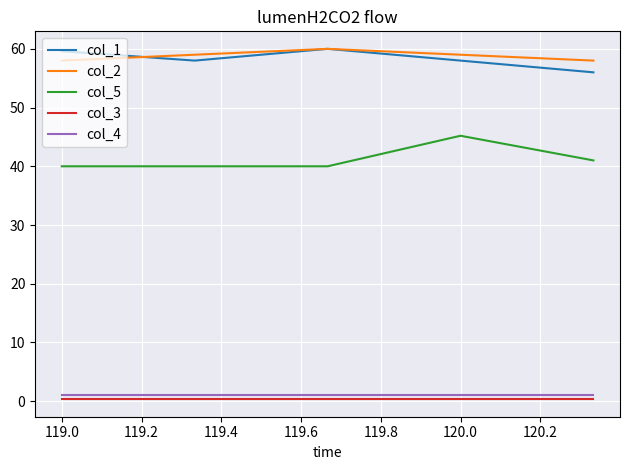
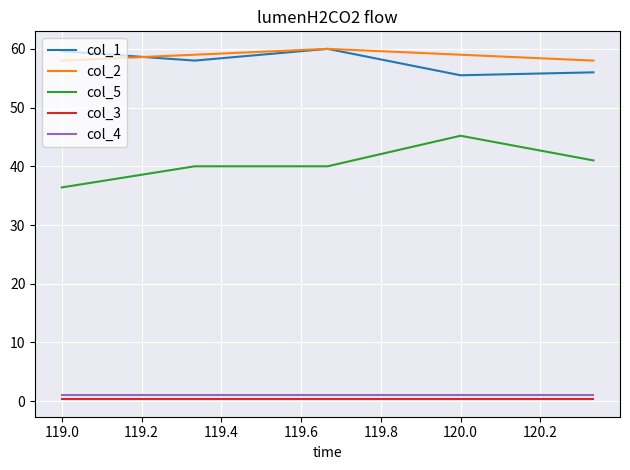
  {
    "col_1": {
-     "120.0": 58
+     "120.0": 56
    },
    "col_2": {
      "120.0": 59
    },
    "col_5": {
-     "119.0": 40,
+     "119.0": 36,
      "120.0": 45
    },
    "col_3": {
      "119.0": 0,
      "120.0": 0
    },
    "col_4": {
      "119.0": 1,
      "120.0": 1
    }
  }
